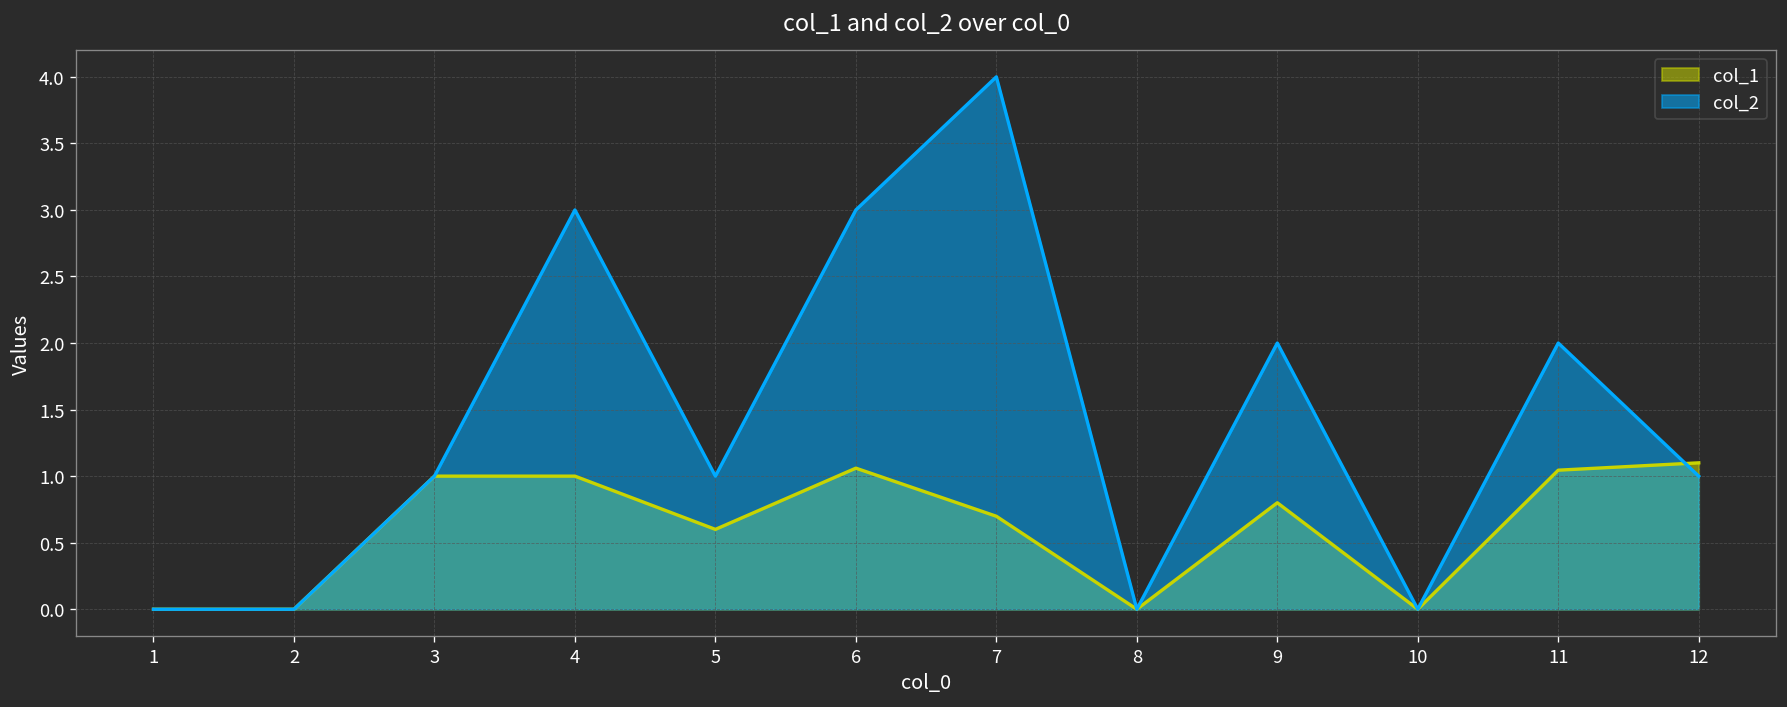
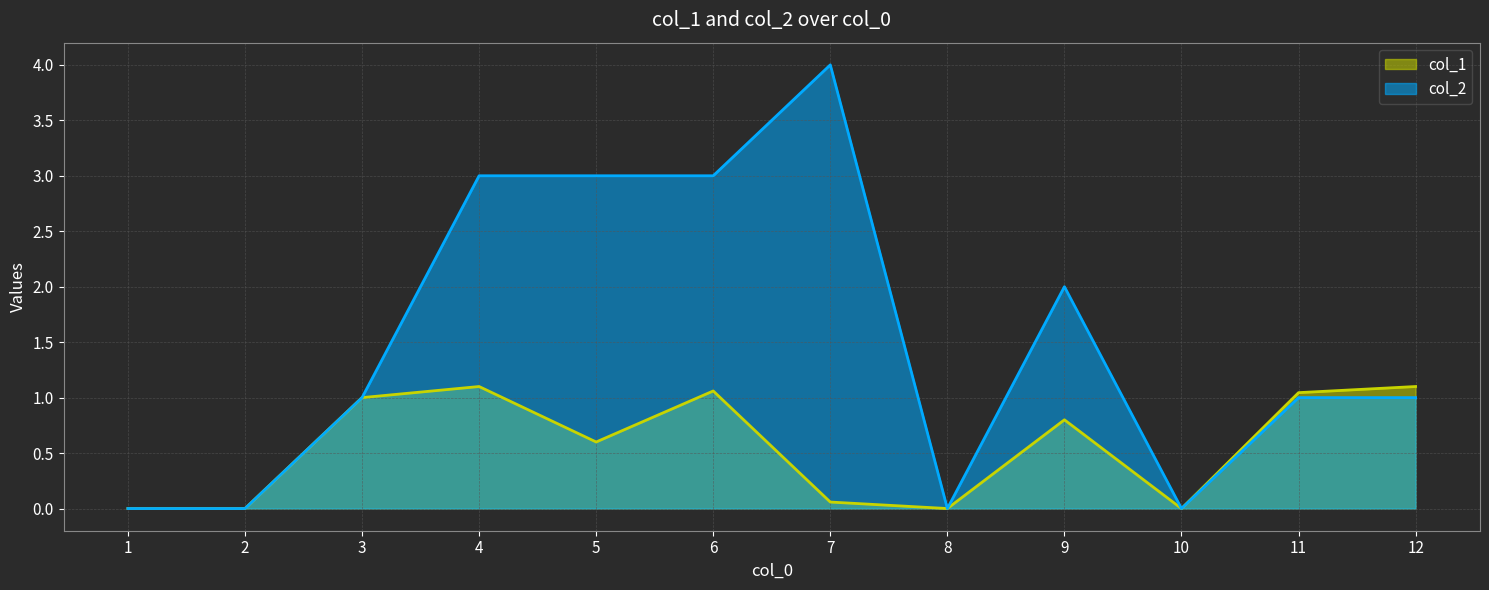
  {
    "col_1": {
-     "4": 1.0,
+     "4": 1.1,
      "5": 0.60,
      "6": 1.06,
-     "7": 0.70,
+     "7": 0.06,
      "9": 0.80,
      "11": 1.04,
      "12": 1.10
    },
    "col_2": {
      "4": 3,
-     "5": 1,
+     "5": 3,
      "6": 3,
      "7": 4,
      "9": 2,
-     "11": 2,
+     "11": 1,
      "12": 1
    }
  }
